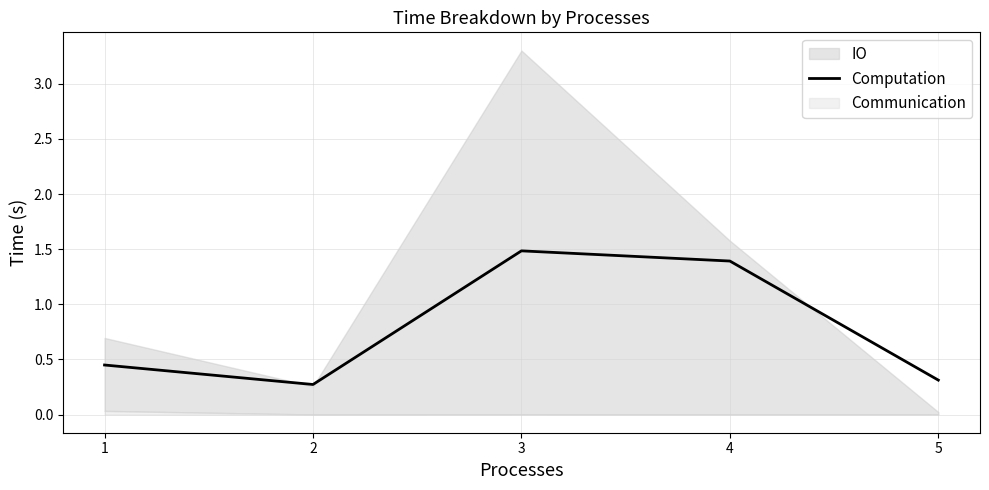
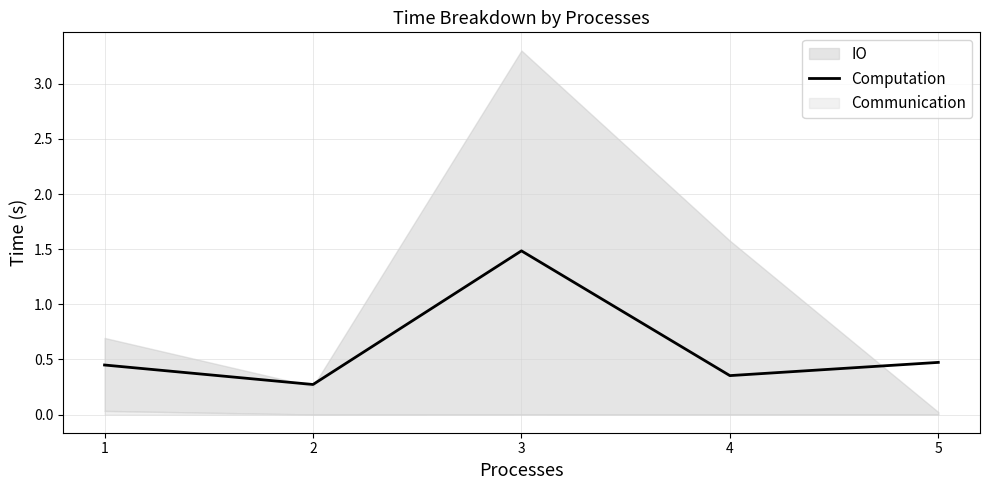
  {
    "Computation": {
      "1": 0.45,
      "3": 1.48,
-     "4": 1.39,
-     "5": 0.31
+     "4": 0.35,
+     "5": 0.47
    }
  }
